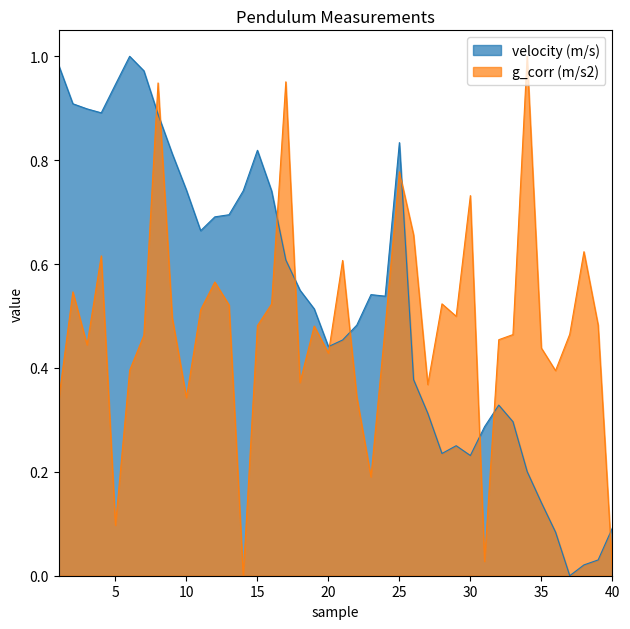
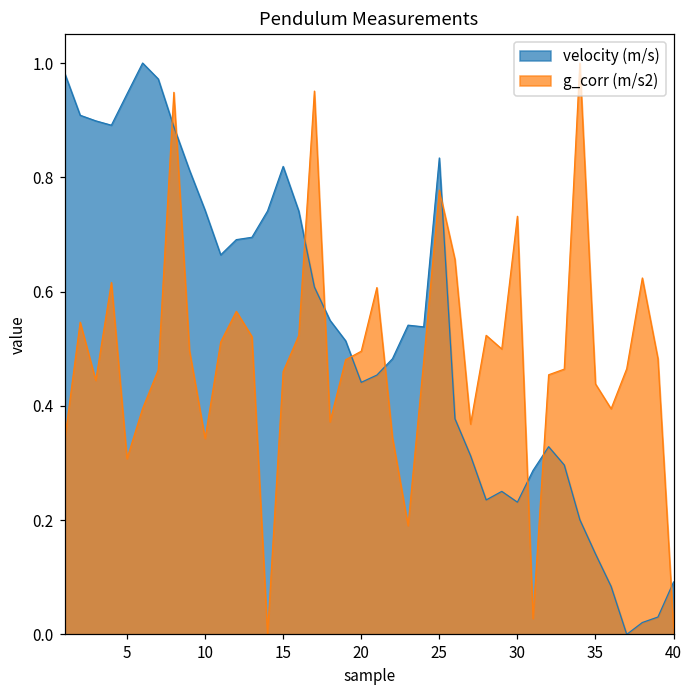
  {
    "velocity (m/s)": {
      "5": 0.95,
      "10": 0.74,
      "15": 0.82,
      "20": 0.44,
      "25": 0.83,
      "30": 0.23,
      "35": 0.14,
      "40": 0.09
    },
    "g_corr (m/s2)": {
-     "5": 0.10,
+     "5": 0.31,
      "10": 0.34,
-     "15": 0.48,
-     "20": 0.43,
+     "15": 0.46,
+     "20": 0.50,
      "25": 0.78,
      "30": 0.73,
      "35": 0.44,
      "40": 0.01
    }
  }
